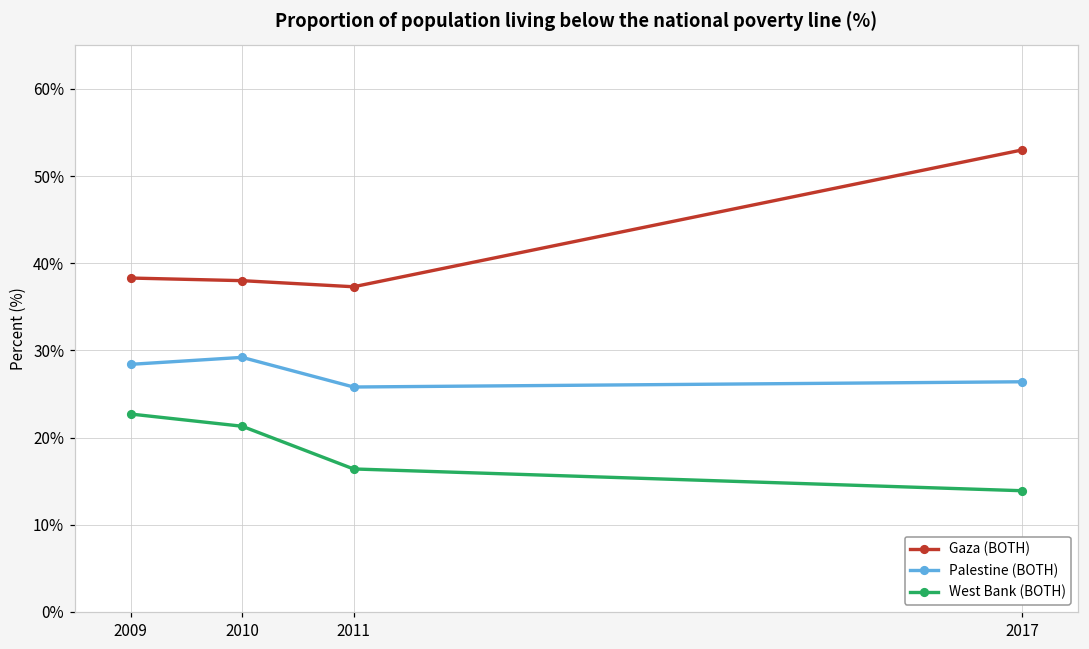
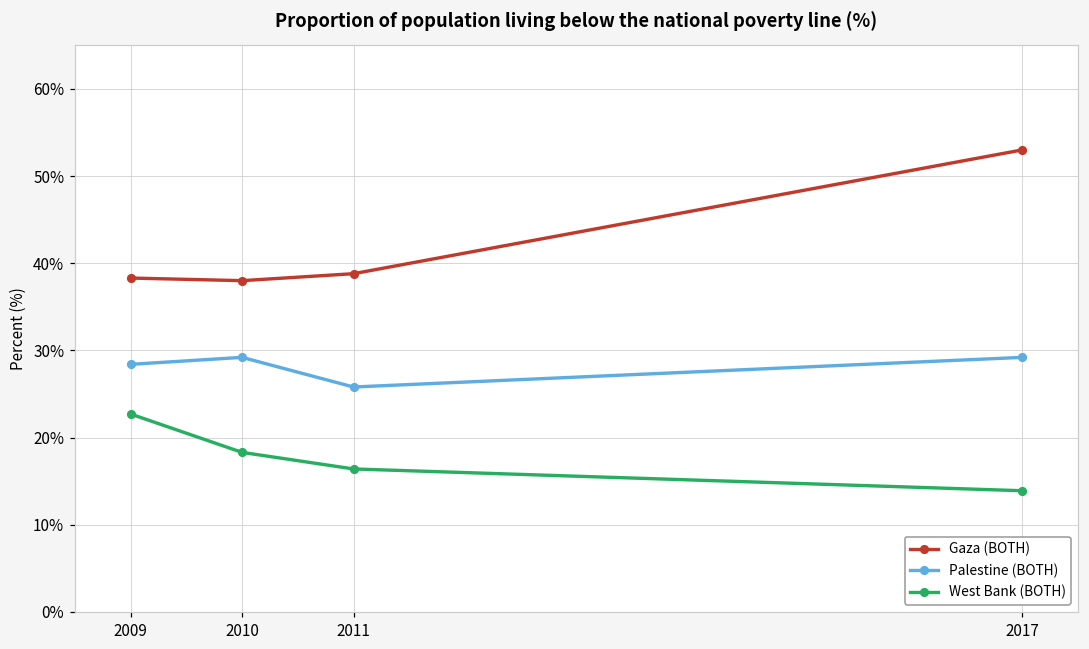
  {
    "Gaza (BOTH)": {
      "2009": "38%",
      "2010": "38%",
-     "2011": "37%",
+     "2011": "39%",
      "2017": "53%"
    },
    "Palestine (BOTH)": {
      "2009": "28%",
      "2010": "29%",
      "2011": "26%",
-     "2017": "26%"
+     "2017": "29%"
    },
    "West Bank (BOTH)": {
      "2009": "23%",
-     "2010": "21%",
+     "2010": "18%",
      "2011": "16%",
      "2017": "14%"
    }
  }
